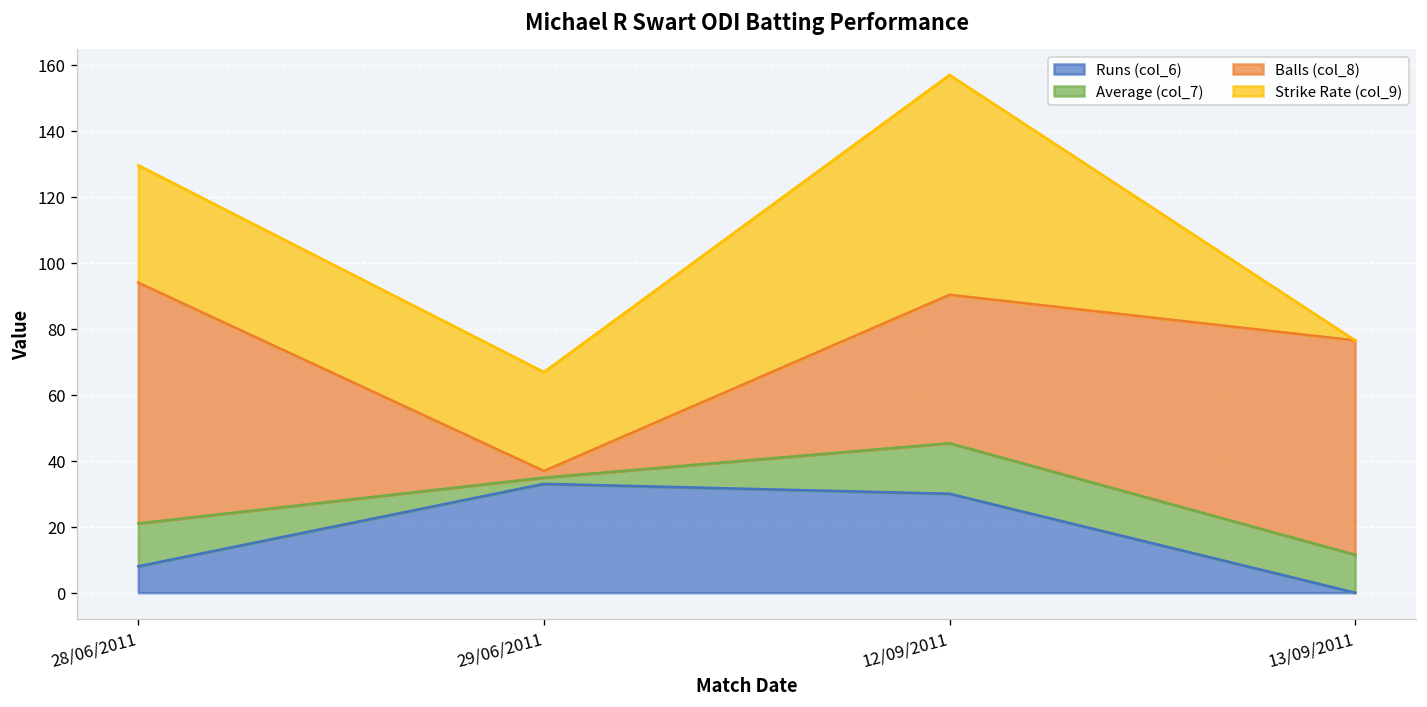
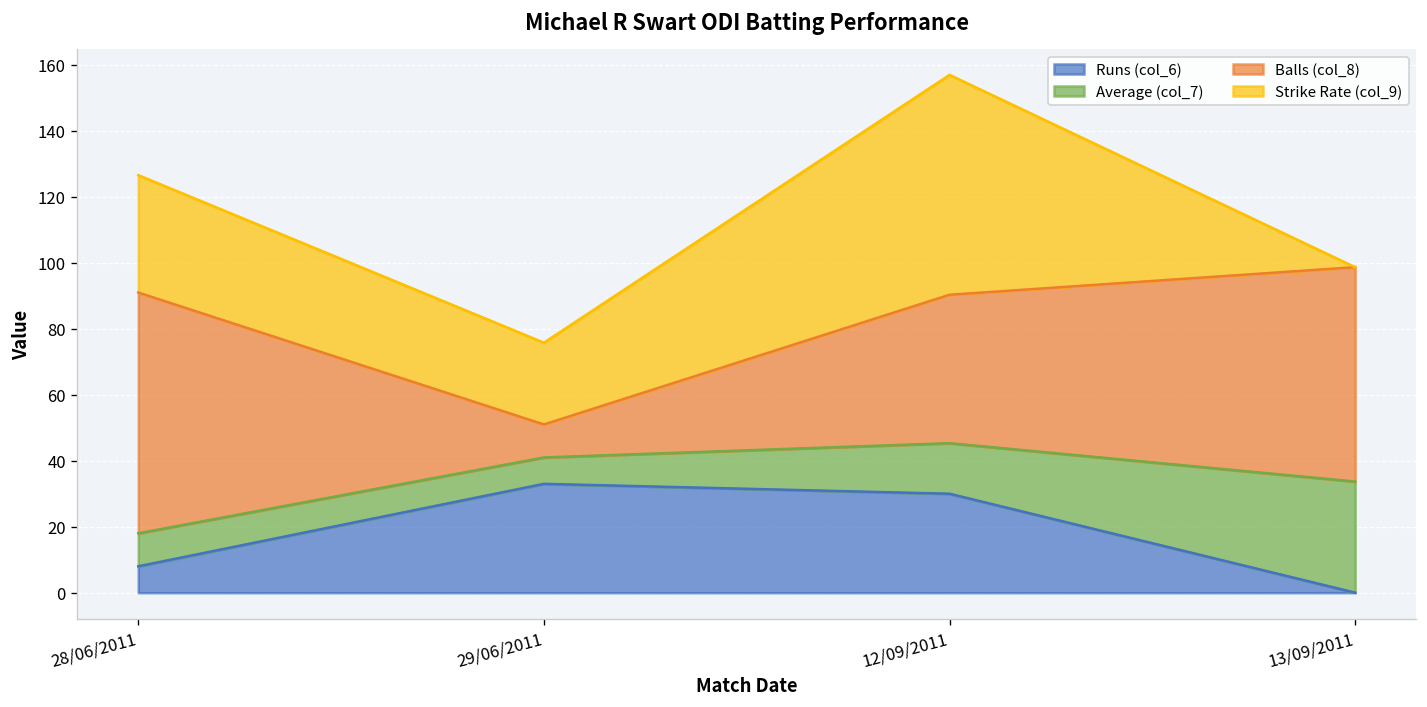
  {
    "Runs (col_6)": {
      "28/06/2011": 8,
      "29/06/2011": 33,
      "12/09/2011": 30,
      "13/09/2011": 0
    },
    "Average (col_7)": {
-     "28/06/2011": 13,
-     "29/06/2011": 2,
+     "28/06/2011": 10,
+     "29/06/2011": 8,
      "12/09/2011": 15,
-     "13/09/2011": 12
+     "13/09/2011": 34
    },
    "Balls (col_8)": {
      "28/06/2011": 73,
-     "29/06/2011": 2,
+     "29/06/2011": 10,
      "12/09/2011": 45
    },
    "Strike Rate (col_9)": {
      "28/06/2011": 36,
-     "29/06/2011": 30,
+     "29/06/2011": 25,
      "12/09/2011": 67
    }
  }
